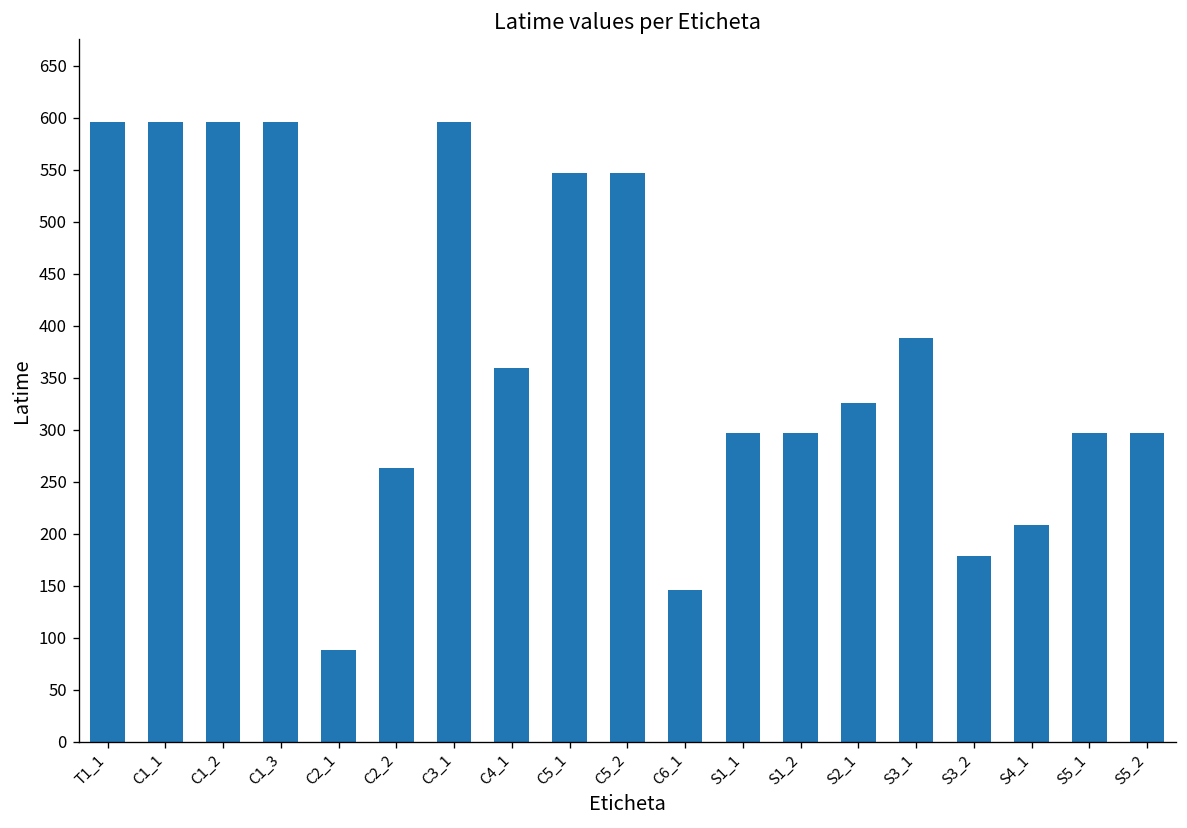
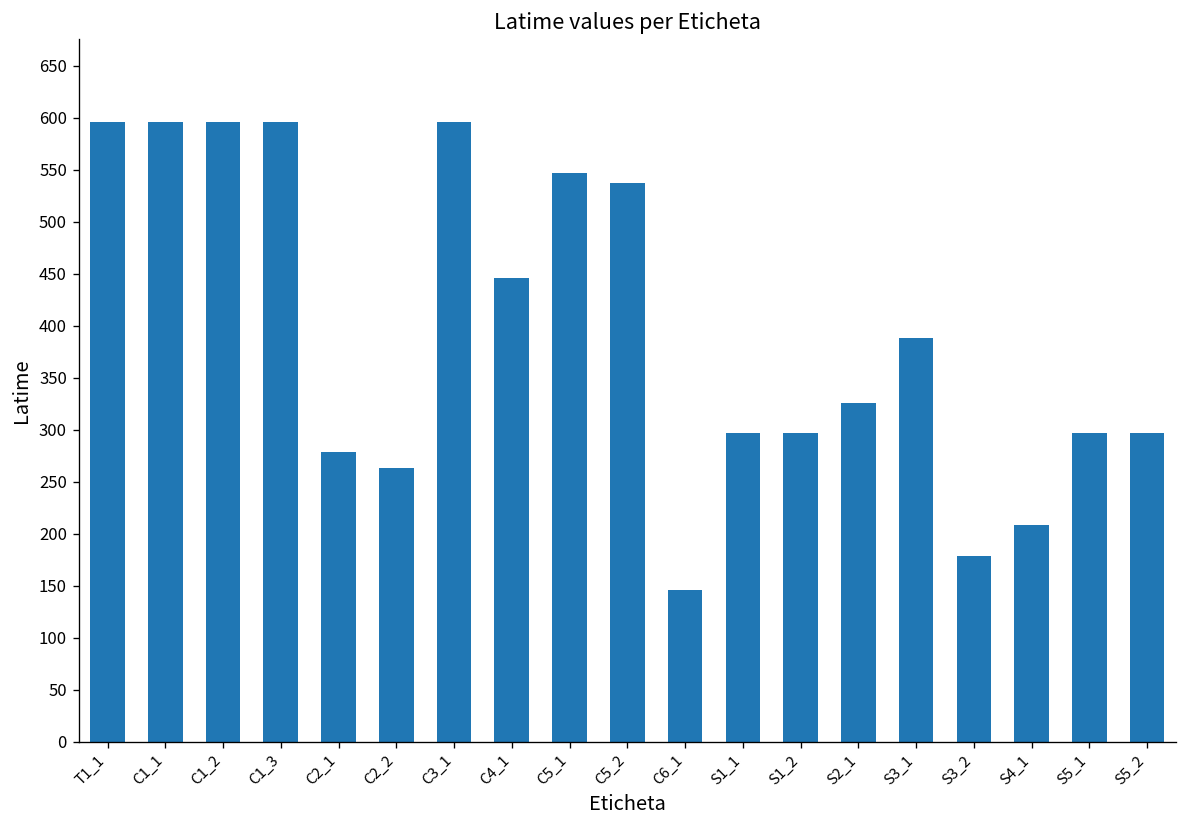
  {
    "T1_1": 600,
    "C1_1": 600,
    "C1_2": 600,
    "C1_3": 600,
-   "C2_1": 90,
+   "C2_1": 280,
    "C2_2": 260,
    "C3_1": 600,
-   "C4_1": 360,
+   "C4_1": 450,
    "C5_1": 550,
-   "C5_2": 550,
+   "C5_2": 540,
    "C6_1": 150,
    "S1_1": 300,
    "S1_2": 300,
    "S2_1": 330,
    "S3_1": 390,
    "S3_2": 180,
    "S4_1": 210,
    "S5_1": 300,
    "S5_2": 300
  }
